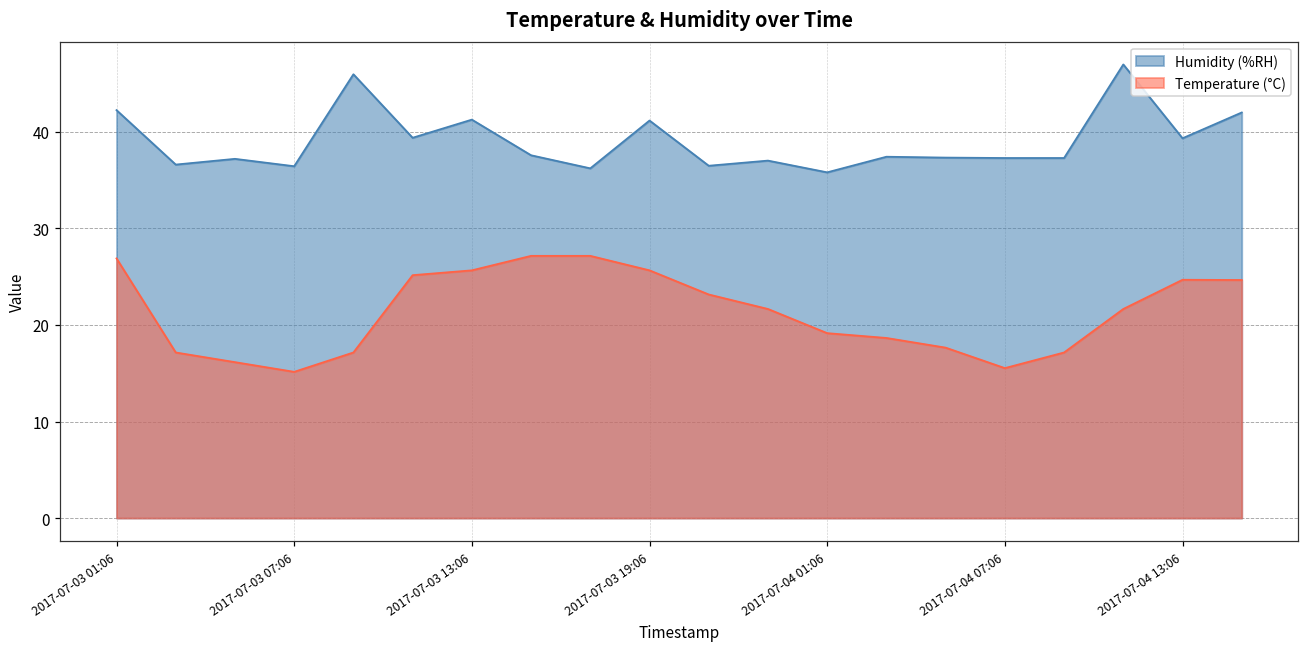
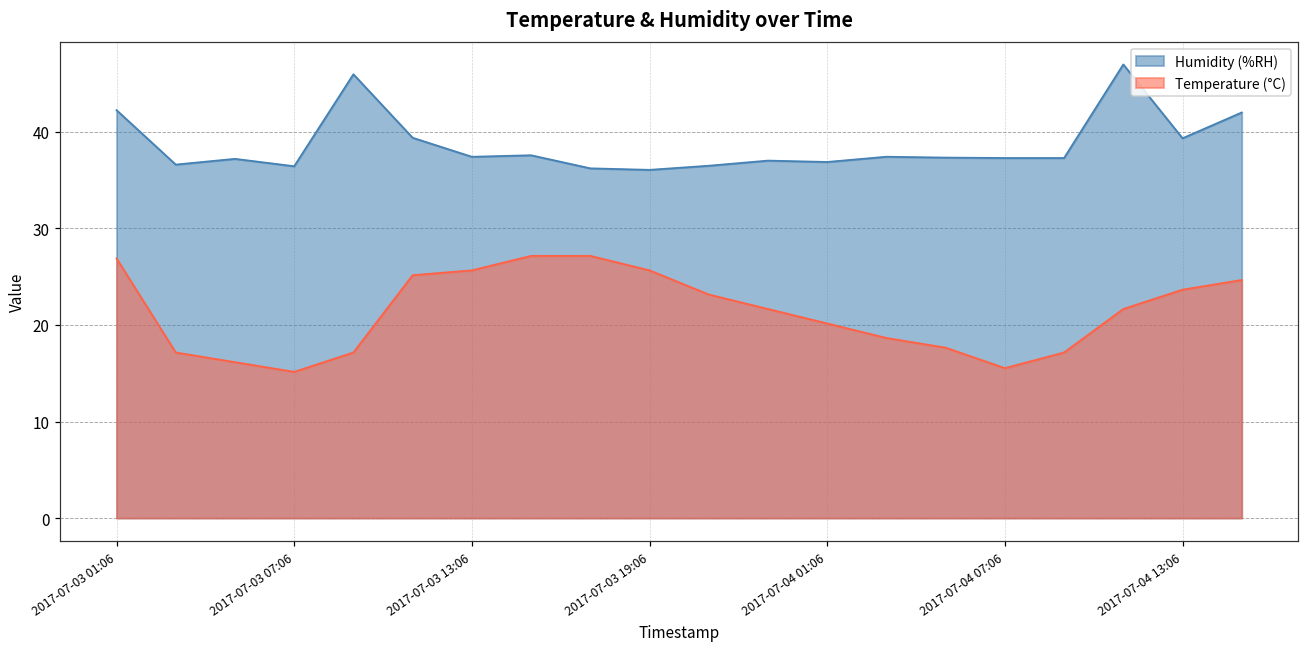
  {
    "Humidity (%RH)": {
      "2017-07-03 01:06": 42,
      "2017-07-03 07:06": 36,
-     "2017-07-03 13:06": 41,
-     "2017-07-03 19:06": 41,
-     "2017-07-04 01:06": 36,
+     "2017-07-03 13:06": 37,
+     "2017-07-03 19:06": 36,
+     "2017-07-04 01:06": 37,
      "2017-07-04 07:06": 37,
      "2017-07-04 13:06": 39
    },
    "Temperature (°C)": {
      "2017-07-03 01:06": 27,
      "2017-07-03 07:06": 15,
      "2017-07-03 13:06": 26,
      "2017-07-03 19:06": 26,
-     "2017-07-04 01:06": 19,
+     "2017-07-04 01:06": 20,
      "2017-07-04 07:06": 16,
-     "2017-07-04 13:06": 25
+     "2017-07-04 13:06": 24
    }
  }
